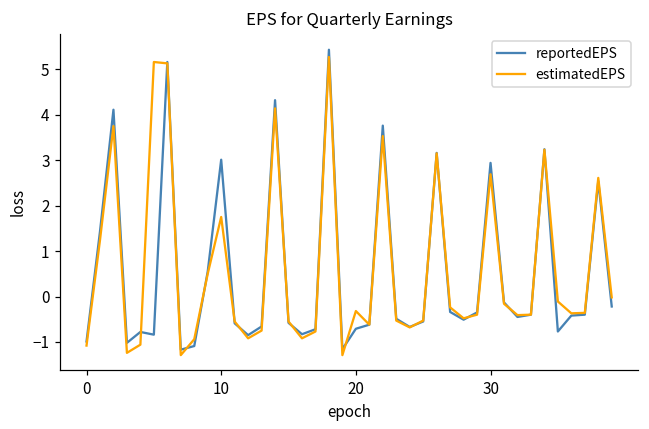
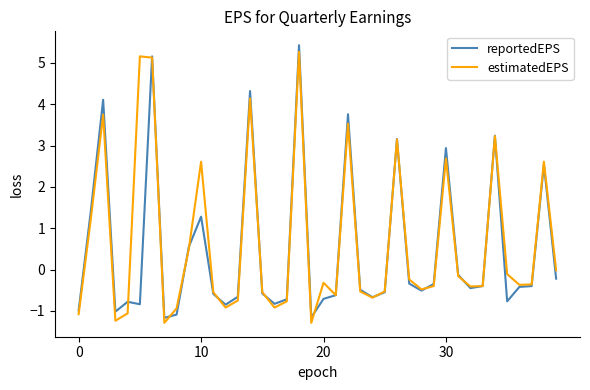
  {
    "reportedEPS": {
      "0": -1.0,
-     "10": 3.0,
+     "10": 1.3,
      "20": -0.7,
      "30": 2.9
    },
    "estimatedEPS": {
      "0": -1.1,
-     "10": 1.8,
+     "10": 2.6,
      "20": -0.3,
      "30": 2.7
    }
  }
